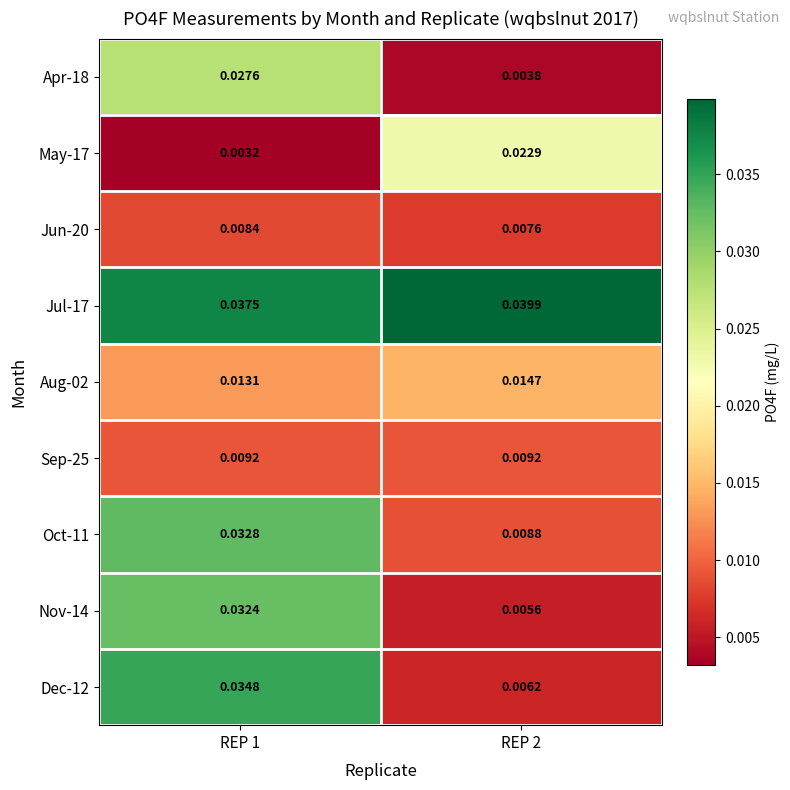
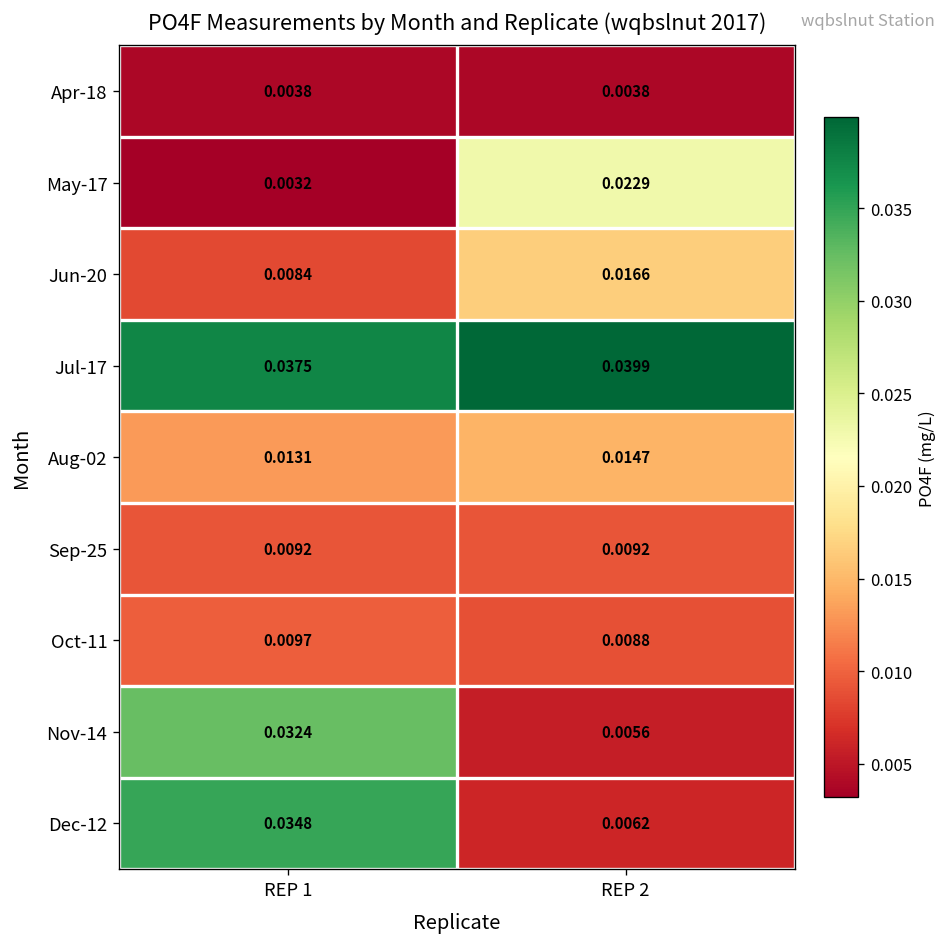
  {
    "Apr-18": {
-     "REP 1": 0.0276,
+     "REP 1": 0.0038,
      "REP 2": 0.0038
    },
    "May-17": {
      "REP 1": 0.0032,
      "REP 2": 0.0229
    },
    "Jun-20": {
      "REP 1": 0.0084,
-     "REP 2": 0.0076
+     "REP 2": 0.0166
    },
    "Jul-17": {
      "REP 1": 0.0375,
      "REP 2": 0.0399
    },
    "Aug-02": {
      "REP 1": 0.0131,
      "REP 2": 0.0147
    },
    "Sep-25": {
      "REP 1": 0.0092,
      "REP 2": 0.0092
    },
    "Oct-11": {
-     "REP 1": 0.0328,
+     "REP 1": 0.0097,
      "REP 2": 0.0088
    },
    "Nov-14": {
      "REP 1": 0.0324,
      "REP 2": 0.0056
    },
    "Dec-12": {
      "REP 1": 0.0348,
      "REP 2": 0.0062
    }
  }
